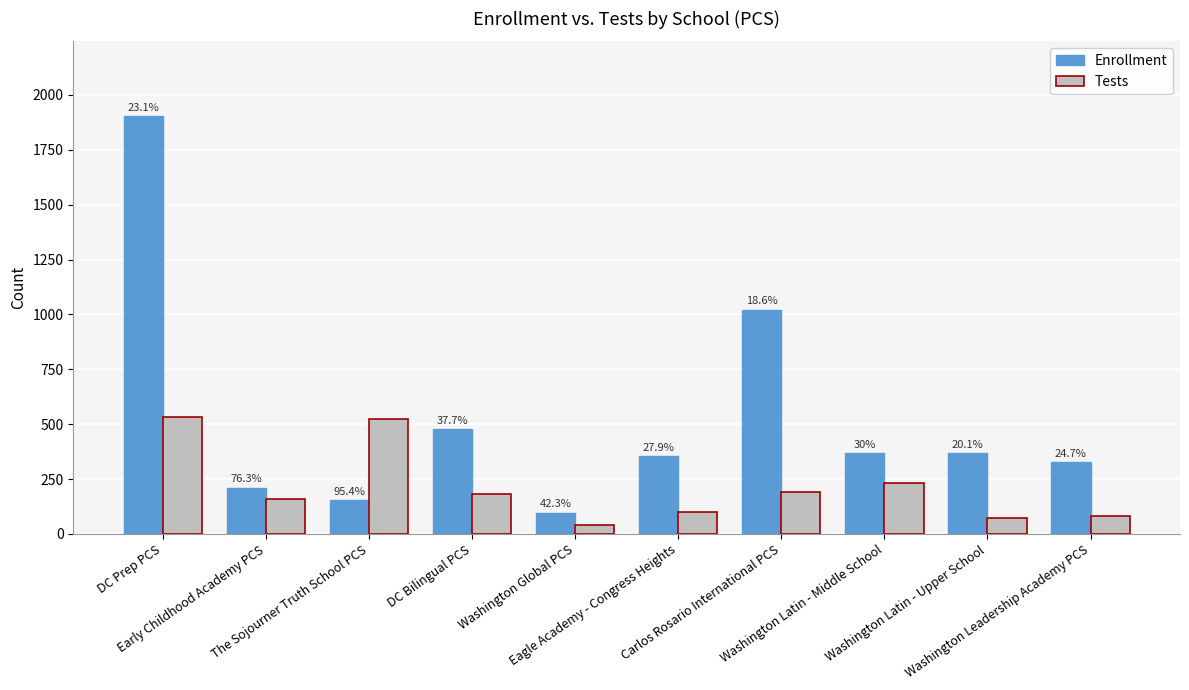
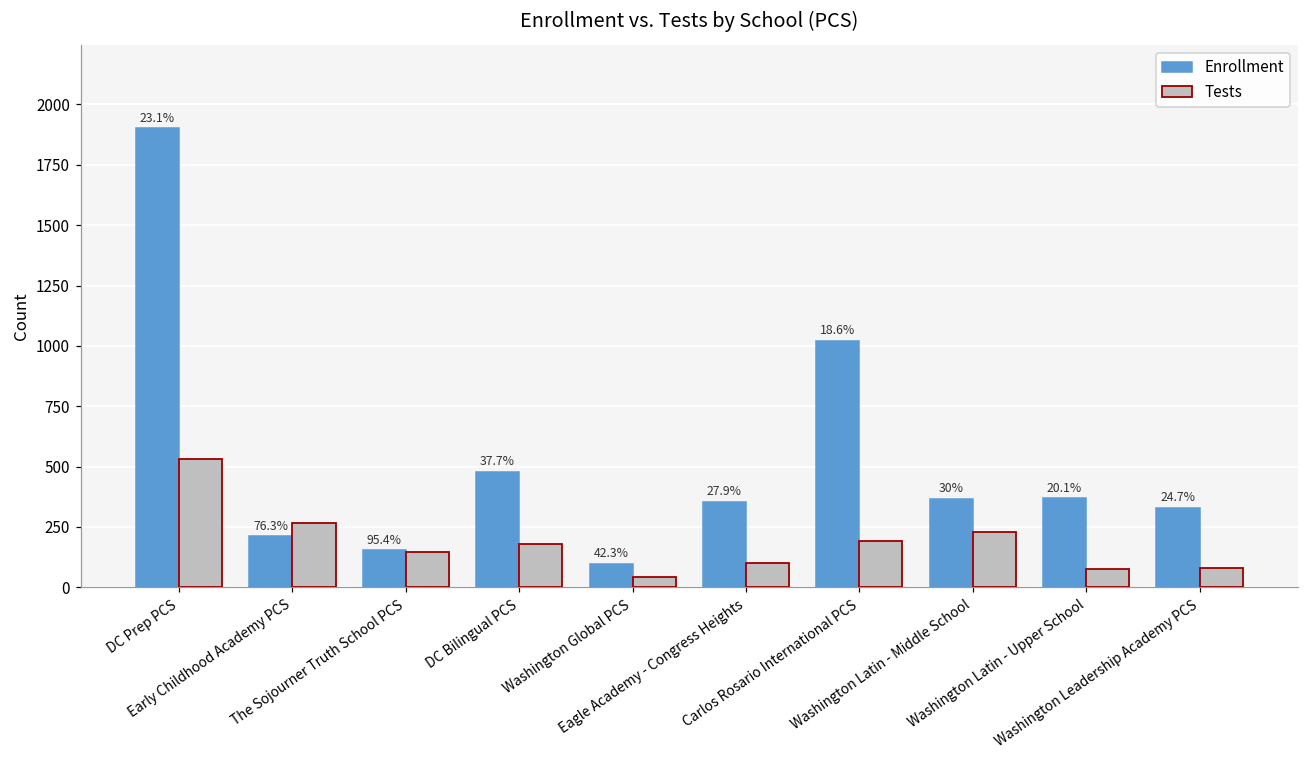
  {
    "Tests": {
      "DC Prep PCS": 530,
-     "Early Childhood Academy PCS": 160,
-     "The Sojourner Truth School PCS": 530,
+     "Early Childhood Academy PCS": 270,
+     "The Sojourner Truth School PCS": 150,
      "DC Bilingual PCS": 180,
      "Washington Global PCS": 40,
      "Eagle Academy - Congress Heights": 100,
      "Carlos Rosario International PCS": 190,
      "Washington Latin - Middle School": 230,
      "Washington Latin - Upper School": 70,
      "Washington Leadership Academy PCS": 80
    }
  }
